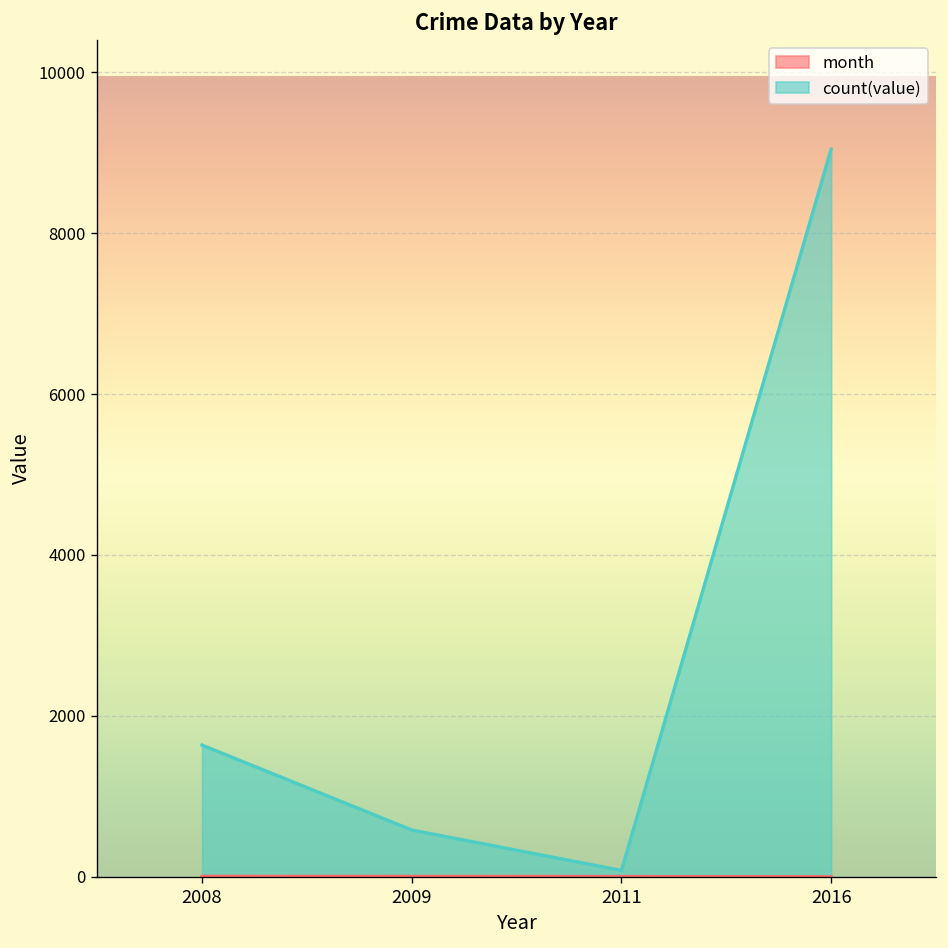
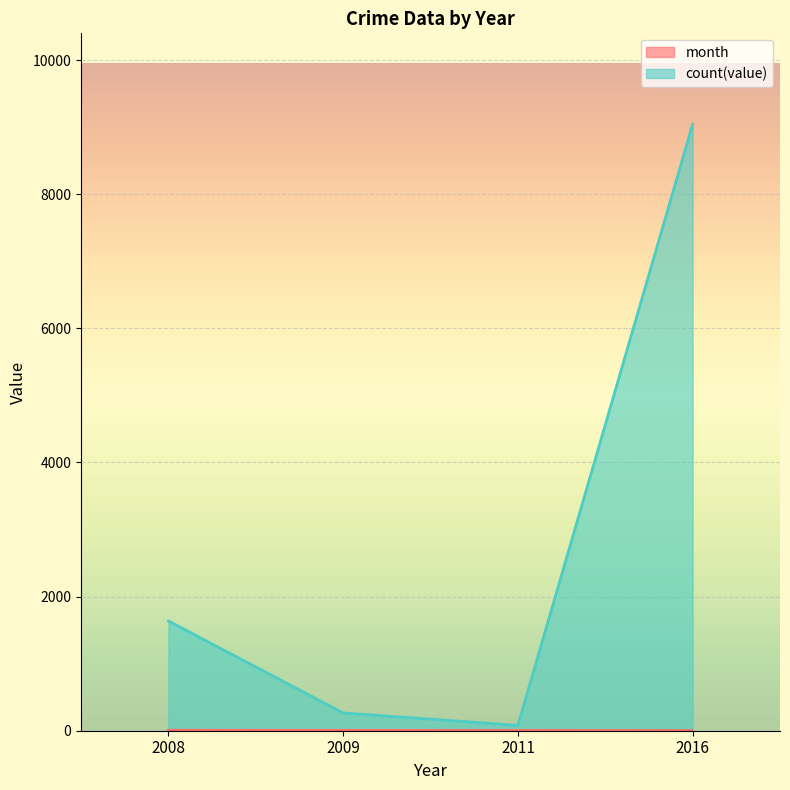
  {
    "month": {
      "2008": 0,
      "2009": 0,
      "2011": 0,
      "2016": 0
    },
    "count(value)": {
      "2008": 1600,
-     "2009": 600,
+     "2009": 300,
      "2011": 100,
      "2016": 9000
    }
  }
